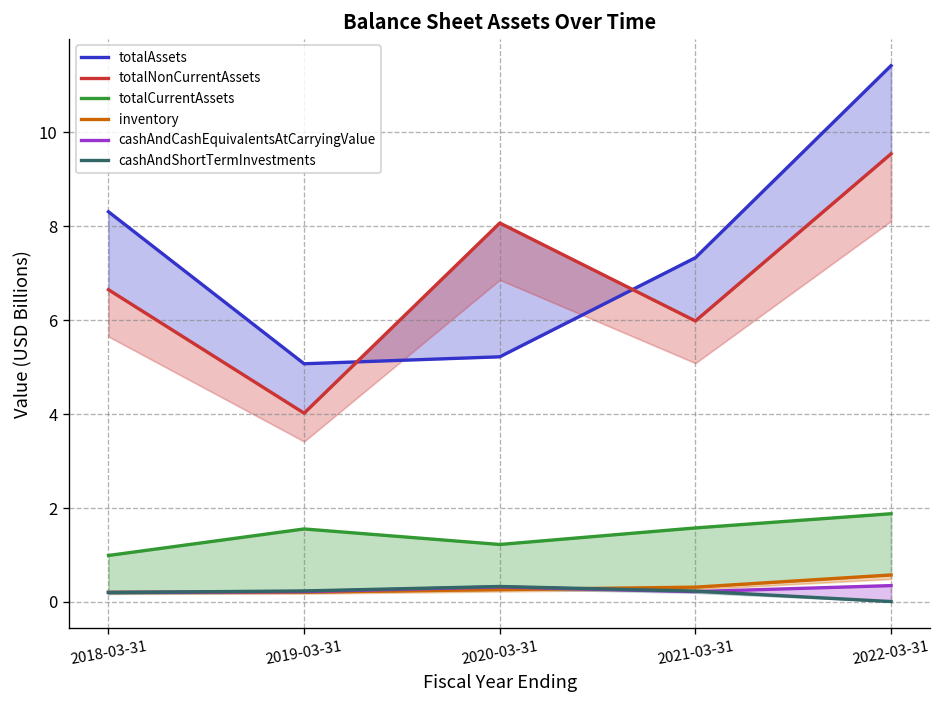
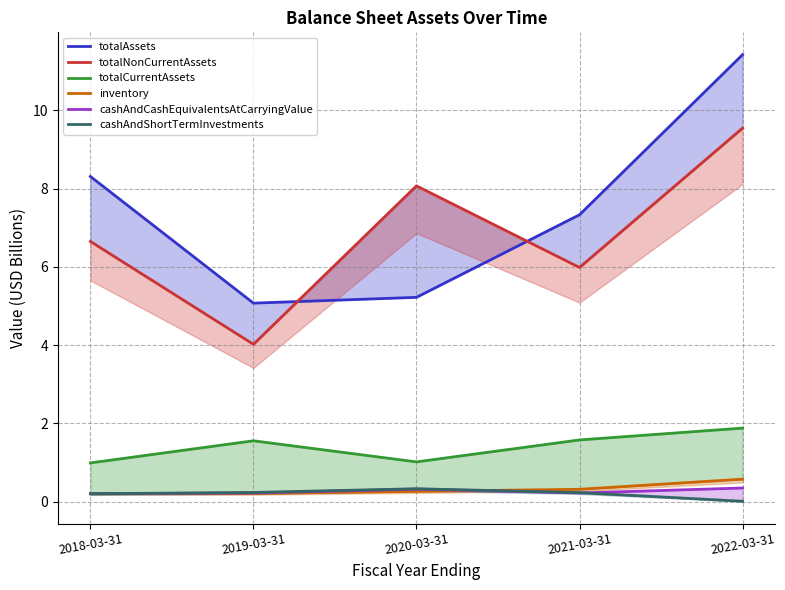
  {
    "totalNonCurrentAssets": {
      "2018-03-31": 6.7,
      "2019-03-31": 4.0,
      "2021-03-31": 6.0,
      "2022-03-31": 9.5
    },
    "totalCurrentAssets": {
      "2018-03-31": 1.0,
      "2019-03-31": 1.6,
-     "2020-03-31": 1.2,
+     "2020-03-31": 1.0,
      "2021-03-31": 1.6,
      "2022-03-31": 1.9
    },
    "inventory": {
      "2021-03-31": 0.3,
      "2022-03-31": 0.6
    },
    "cashAndShortTermInvestments": {
      "2022-03-31": 0.0
    }
  }
